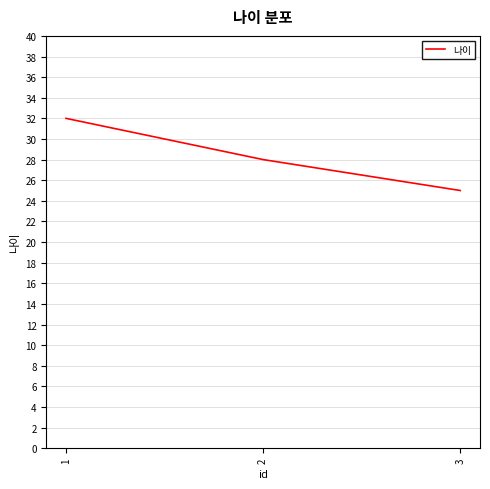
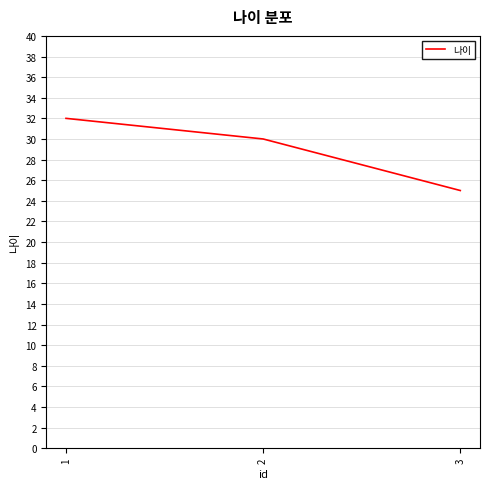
  {
    "1": 32,
-   "2": 28,
+   "2": 30,
    "3": 25
  }
